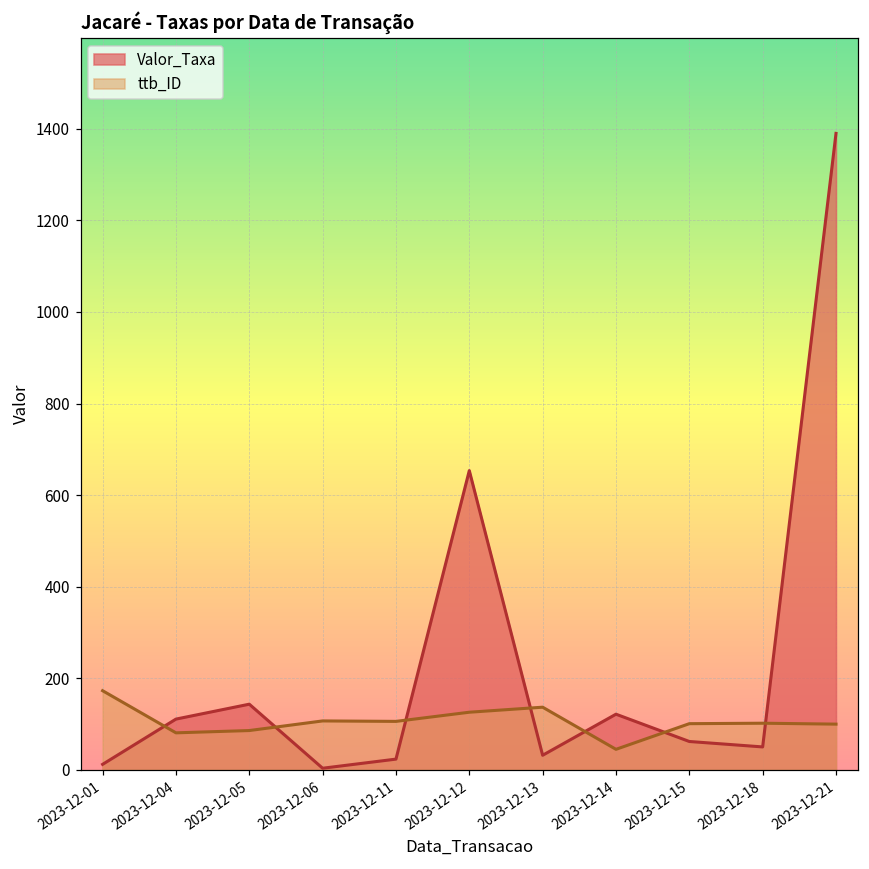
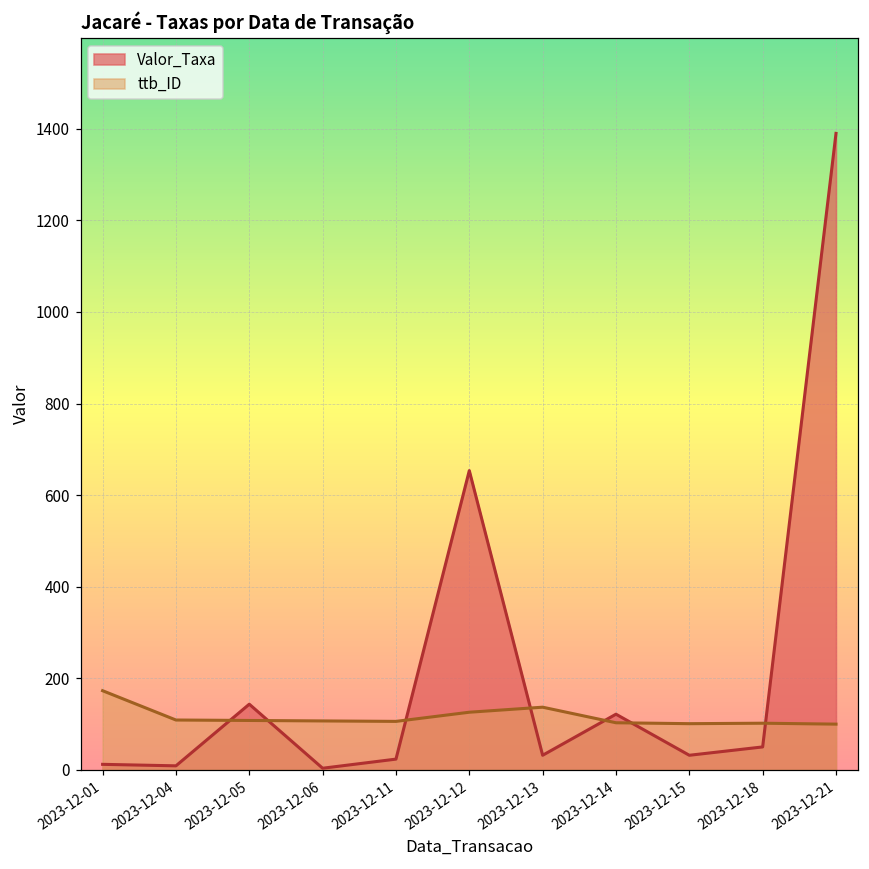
  {
    "Valor_Taxa": {
      "2023-12-01": 10,
-     "2023-12-04": 110,
+     "2023-12-04": 10,
      "2023-12-05": 140,
      "2023-12-06": 0,
      "2023-12-11": 20,
      "2023-12-12": 650,
      "2023-12-13": 30,
      "2023-12-14": 120,
-     "2023-12-15": 60,
+     "2023-12-15": 30,
      "2023-12-18": 50,
      "2023-12-21": 1390
    },
    "ttb_ID": {
      "2023-12-01": 170,
-     "2023-12-04": 80,
-     "2023-12-05": 90,
+     "2023-12-04": 110,
+     "2023-12-05": 110,
      "2023-12-06": 110,
      "2023-12-11": 110,
      "2023-12-12": 130,
      "2023-12-13": 140,
-     "2023-12-14": 50,
+     "2023-12-14": 100,
      "2023-12-15": 100,
      "2023-12-18": 100,
      "2023-12-21": 100
    }
  }
